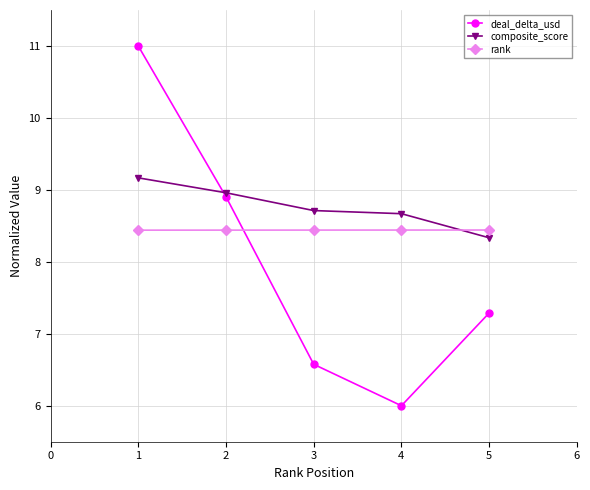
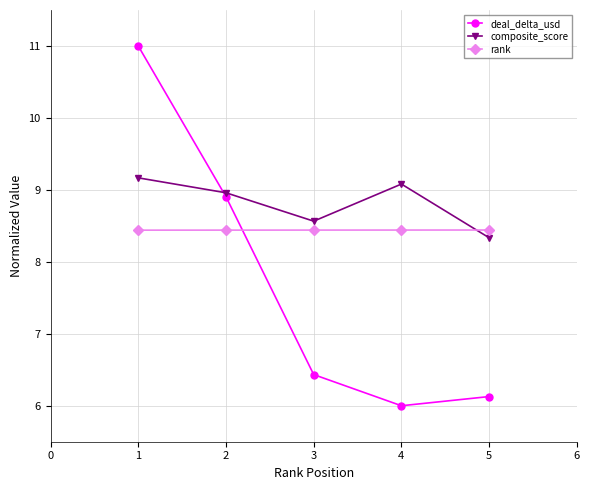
  {
    "deal_delta_usd": {
      "1": 11.0,
      "2": 8.9,
-     "3": 6.6,
+     "3": 6.4,
      "4": 6.0,
-     "5": 7.3
+     "5": 6.1
    },
    "composite_score": {
      "1": 9.2,
      "2": 9.0,
-     "3": 8.7,
-     "4": 8.7,
+     "3": 8.6,
+     "4": 9.1,
      "5": 8.3
    },
    "rank": {
      "1": 8.4,
      "2": 8.4,
      "3": 8.4,
      "4": 8.4,
      "5": 8.4
    }
  }
